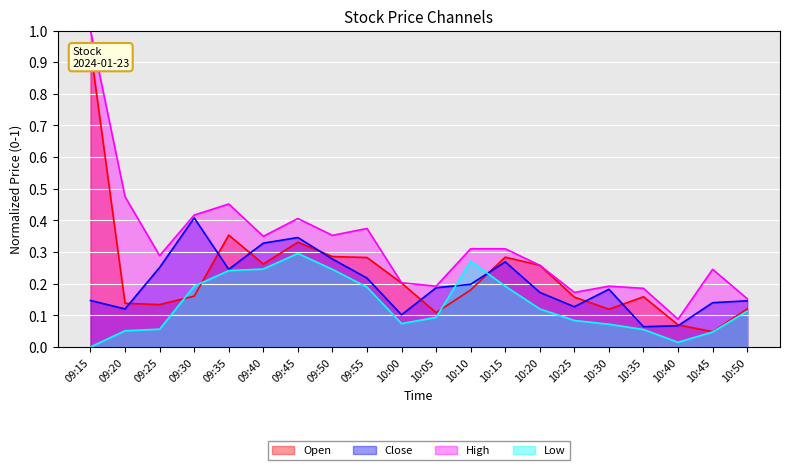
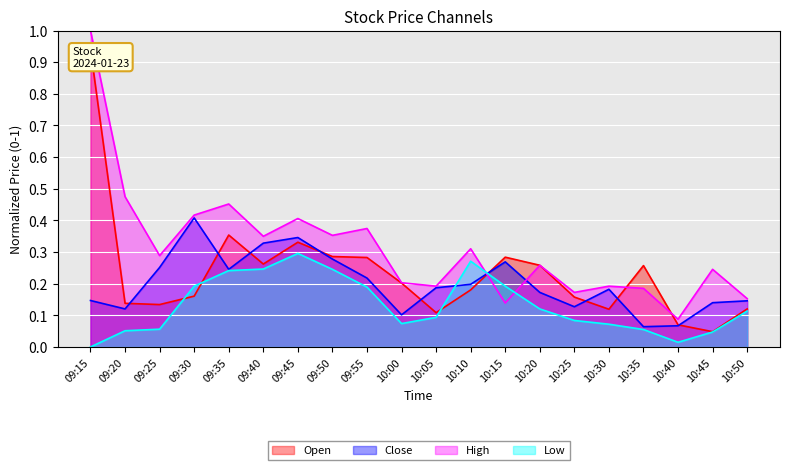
  {
    "Open": {
      "09:20": 0.14,
      "09:25": 0.13,
      "09:30": 0.16,
      "09:35": 0.35,
      "09:40": 0.26,
      "09:45": 0.33,
      "09:55": 0.28,
      "10:05": 0.11,
      "10:10": 0.18,
      "10:15": 0.28,
      "10:25": 0.16,
      "10:30": 0.12,
-     "10:35": 0.16
+     "10:35": 0.26
    },
    "Close": {
      "09:15": 0.15,
      "09:20": 0.12,
      "09:25": 0.25,
      "09:30": 0.41,
      "09:40": 0.33,
      "09:45": 0.35,
      "09:55": 0.22,
      "10:00": 0.10,
      "10:10": 0.20,
      "10:15": 0.27,
      "10:20": 0.17,
      "10:25": 0.13,
      "10:30": 0.18,
      "10:35": 0.06,
      "10:45": 0.14
    },
    "High": {
      "09:15": 1.00,
      "09:20": 0.47,
      "09:25": 0.29,
      "09:30": 0.42,
      "09:35": 0.45,
      "09:40": 0.35,
      "09:45": 0.41,
      "09:50": 0.35,
      "09:55": 0.37,
      "10:10": 0.31,
-     "10:15": 0.31,
+     "10:15": 0.14,
      "10:25": 0.17,
      "10:30": 0.19,
      "10:35": 0.19,
      "10:40": 0.09,
      "10:45": 0.25
    },
    "Low": {
      "09:15": 0.00,
      "09:20": 0.05,
      "09:25": 0.06,
      "09:30": 0.19,
      "09:40": 0.25,
      "09:45": 0.30,
      "09:50": 0.25,
      "09:55": 0.19,
      "10:00": 0.07,
      "10:05": 0.09,
      "10:10": 0.27,
      "10:15": 0.19,
      "10:20": 0.12,
      "10:25": 0.08,
      "10:30": 0.07,
      "10:35": 0.06,
      "10:40": 0.01
    }
  }
